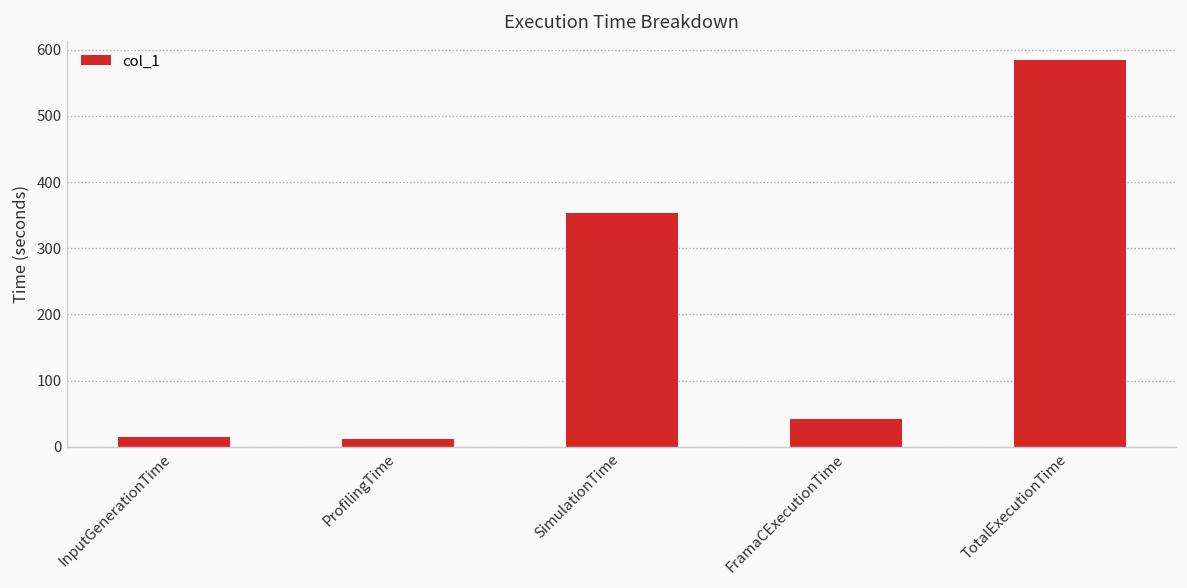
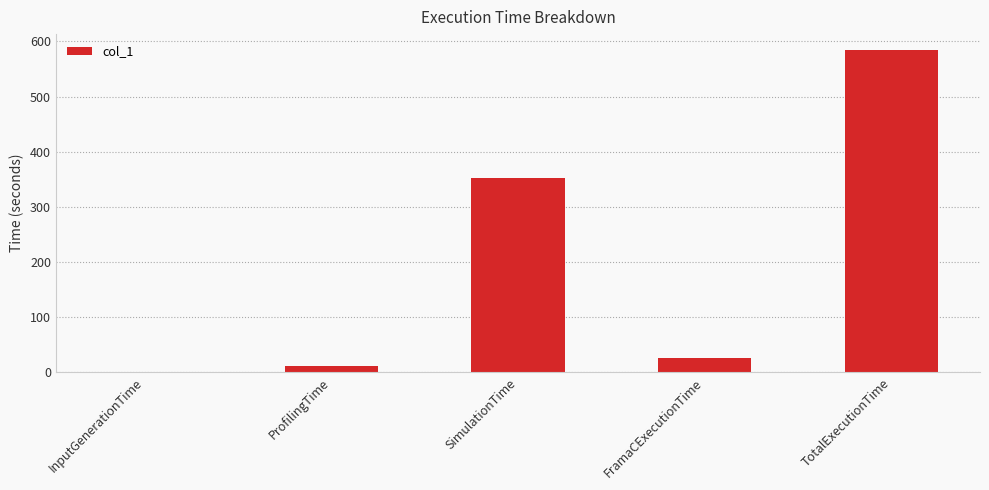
  {
-   "InputGenerationTime": 20,
+   "InputGenerationTime": 0,
    "ProfilingTime": 10,
    "SimulationTime": 350,
-   "FramaCExecutionTime": 40,
+   "FramaCExecutionTime": 30,
    "TotalExecutionTime": 580
  }
